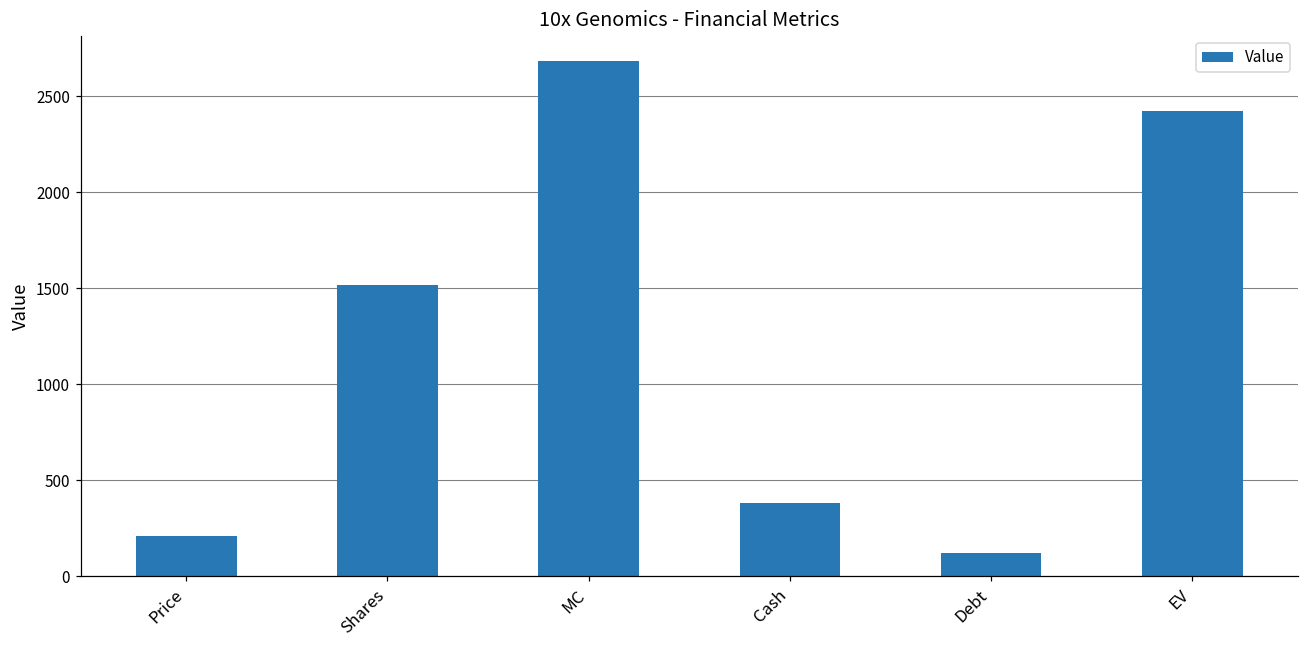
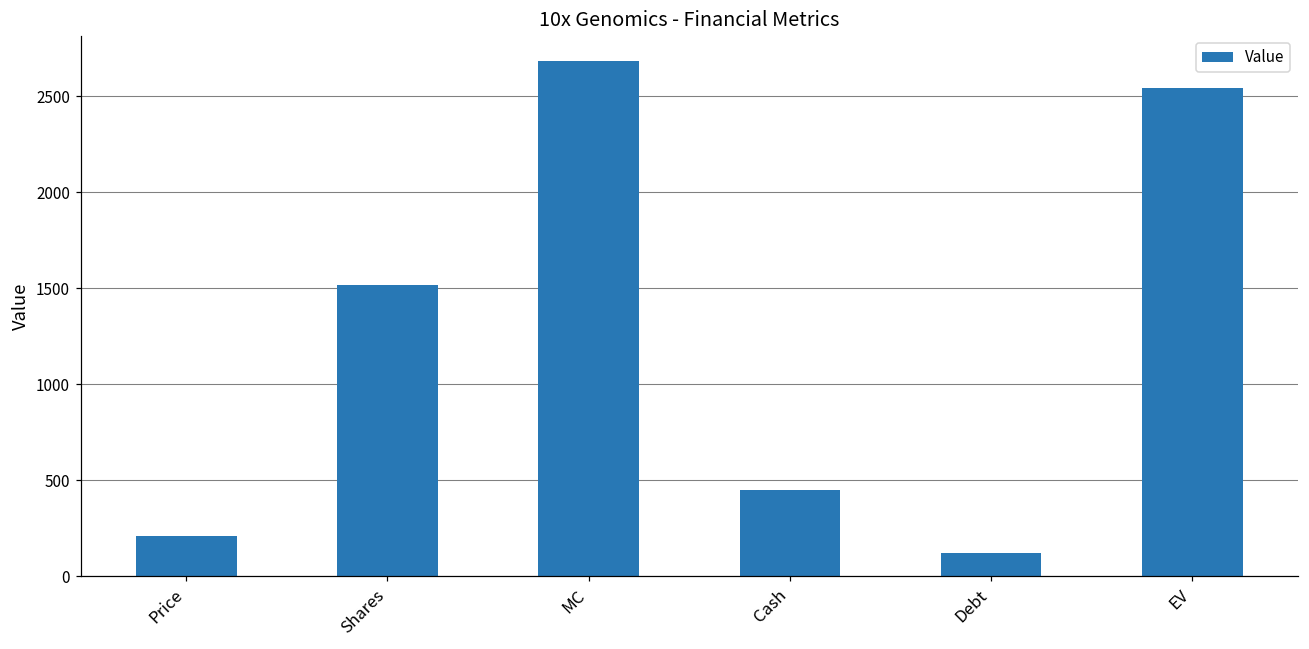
  {
    "Price": 210,
    "Shares": 1510,
    "MC": 2680,
-   "Cash": 380,
+   "Cash": 450,
    "Debt": 120,
-   "EV": 2420
+   "EV": 2540
  }
